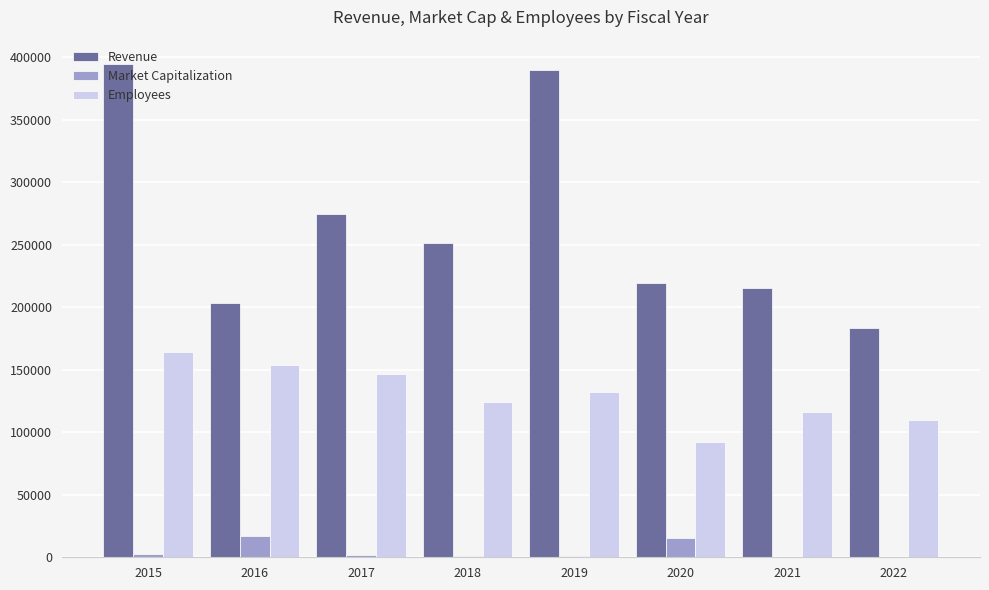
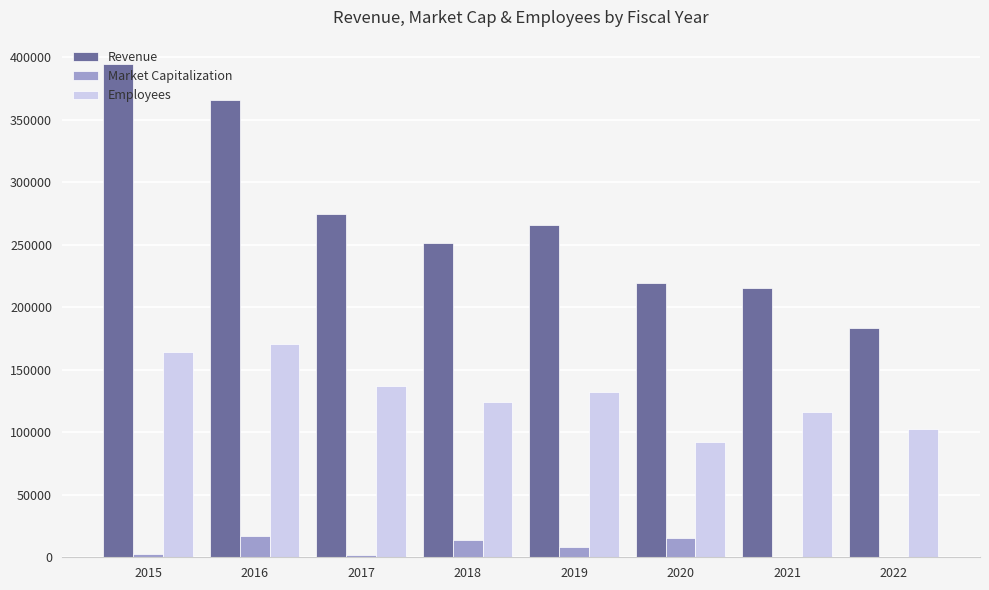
  {
    "Revenue": {
      "2015": 394000,
-     "2016": 203000,
+     "2016": 366000,
      "2017": 275000,
      "2018": 252000,
-     "2019": 390000,
+     "2019": 266000,
      "2020": 219000,
      "2021": 216000,
      "2022": 183000
    },
    "Market Capitalization": {
      "2015": 2000,
      "2016": 17000,
-     "2018": 1000,
-     "2019": 1000,
+     "2018": 14000,
+     "2019": 8000,
      "2020": 16000
    },
    "Employees": {
      "2015": 164000,
-     "2016": 154000,
-     "2017": 147000,
+     "2016": 171000,
+     "2017": 137000,
      "2018": 124000,
      "2019": 132000,
      "2020": 92000,
      "2021": 116000,
-     "2022": 110000
+     "2022": 102000
    }
  }
